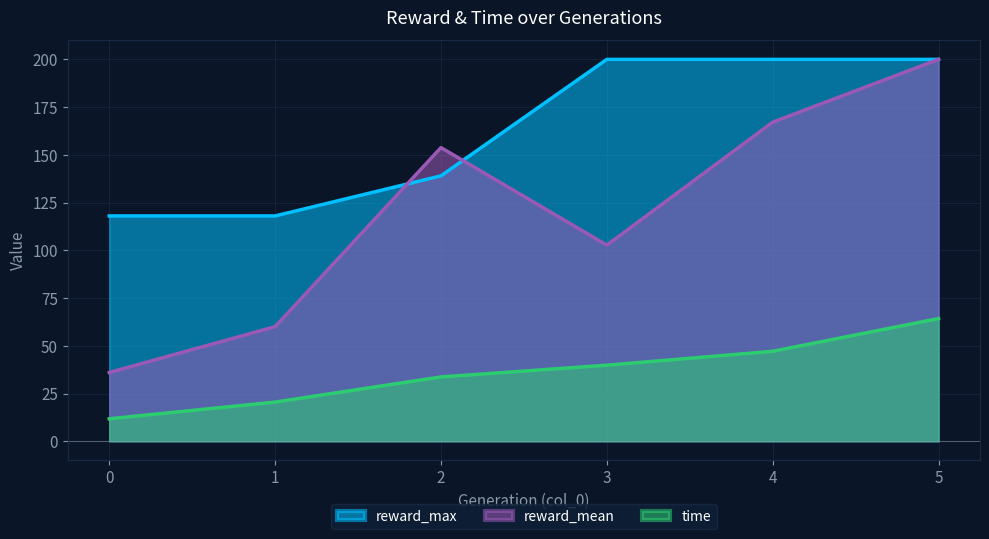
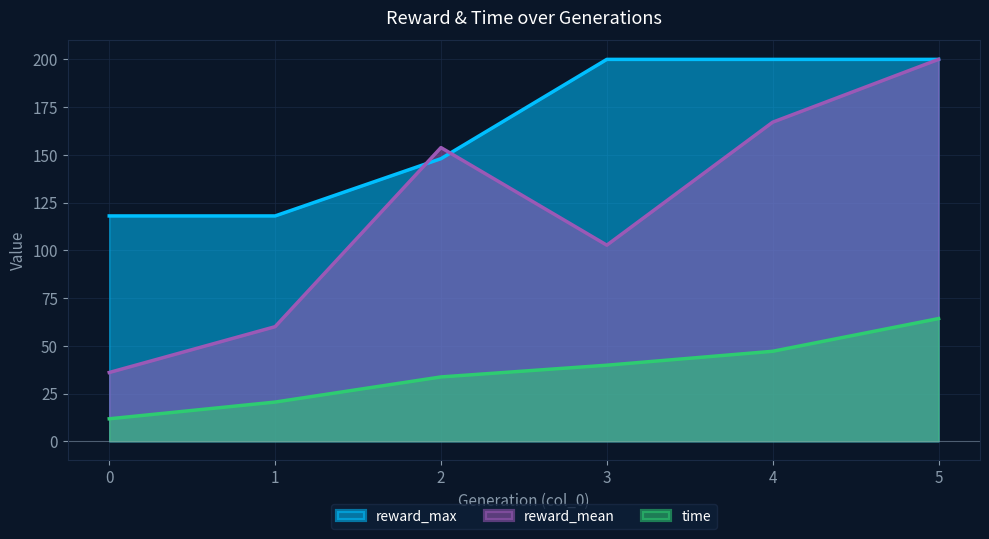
  {
    "reward_max": {
      "0": 118,
      "1": 118,
-     "2": 139,
+     "2": 148,
      "3": 200,
      "4": 200
    },
    "reward_mean": {
      "0": 36,
      "1": 60,
      "2": 154,
      "3": 103,
      "4": 167
    },
    "time": {
      "0": 12,
      "1": 21,
      "2": 34,
      "3": 40,
      "4": 47,
      "5": 64
    }
  }
